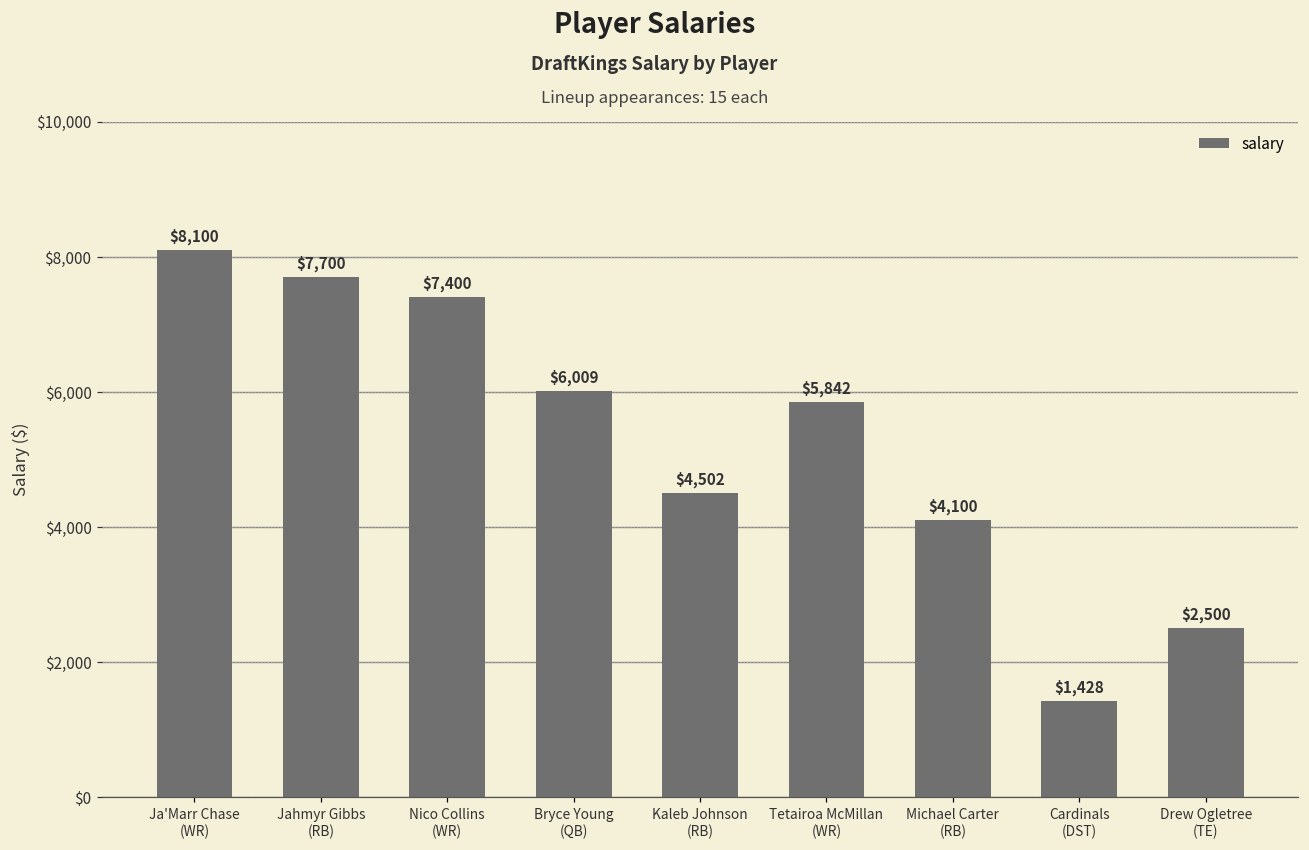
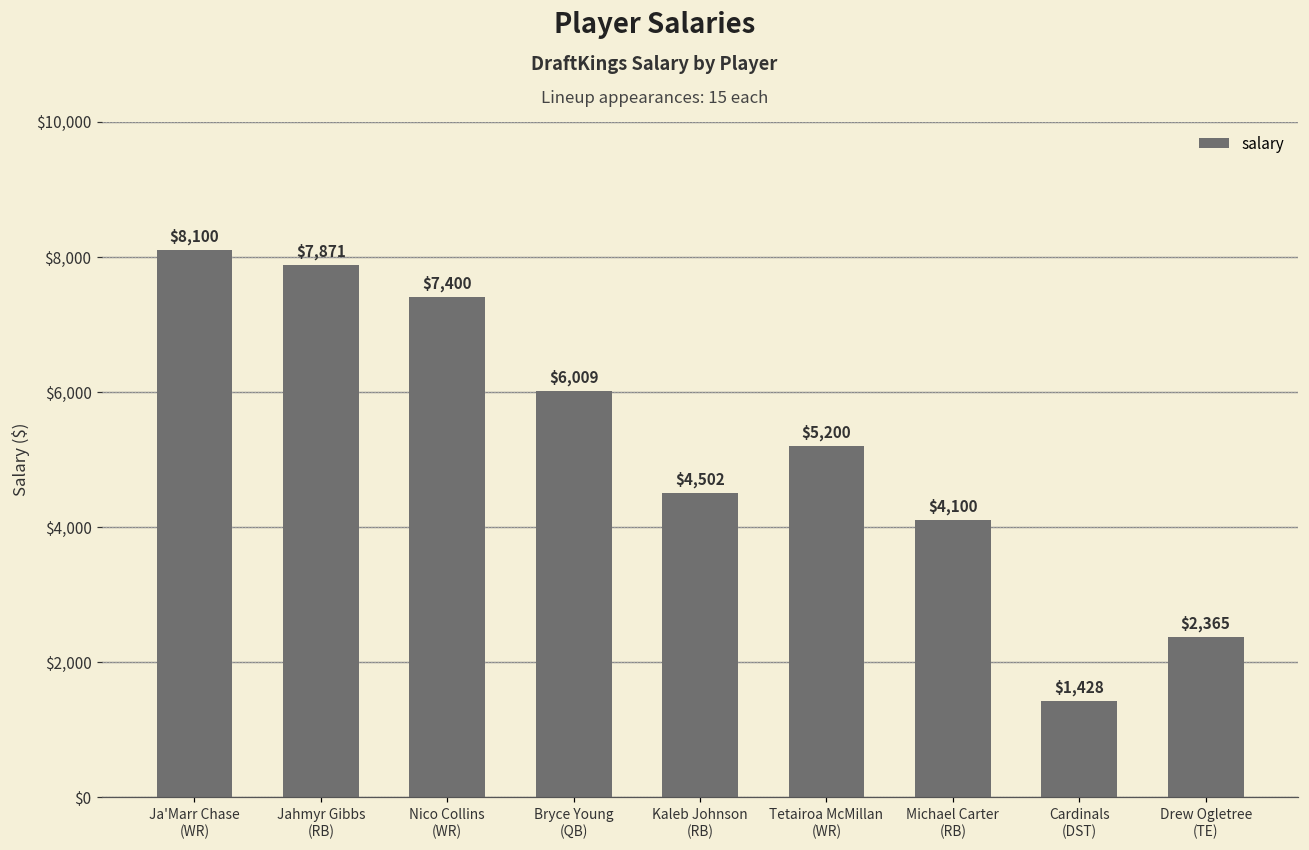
  {
    "Ja'Marr Chase (WR)": "$8,100",
-   "Jahmyr Gibbs (RB)": "$7,700",
+   "Jahmyr Gibbs (RB)": "$7,871",
    "Nico Collins (WR)": "$7,400",
    "Bryce Young (QB)": "$6,009",
    "Kaleb Johnson (RB)": "$4,502",
-   "Tetairoa McMillan (WR)": "$5,842",
+   "Tetairoa McMillan (WR)": "$5,200",
    "Michael Carter (RB)": "$4,100",
    "Cardinals (DST)": "$1,428",
-   "Drew Ogletree (TE)": "$2,500"
+   "Drew Ogletree (TE)": "$2,365"
  }
